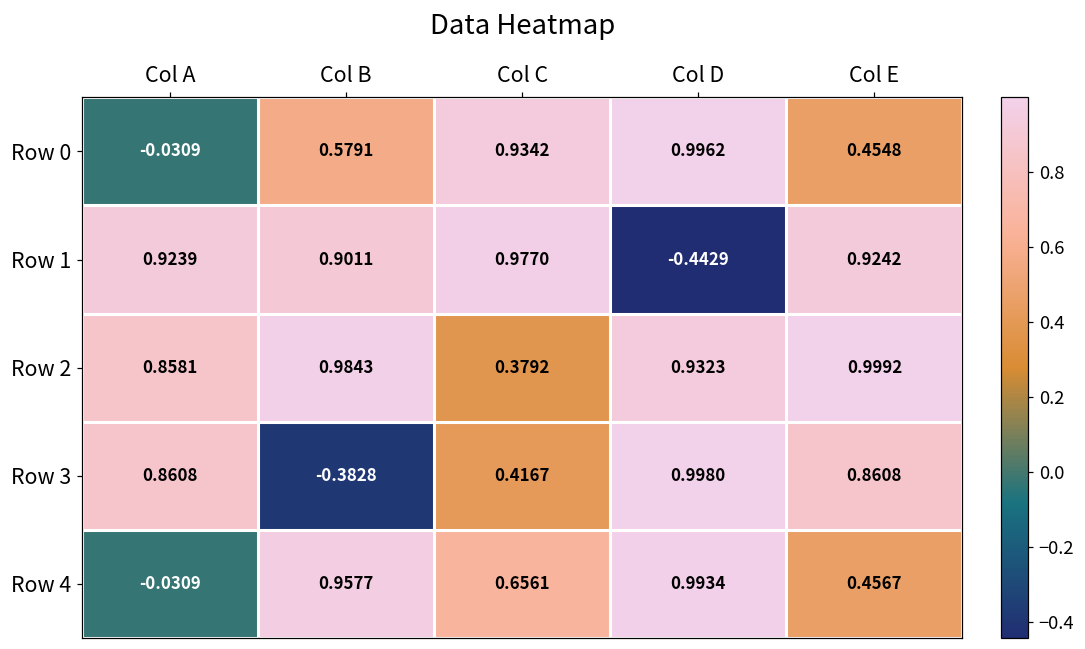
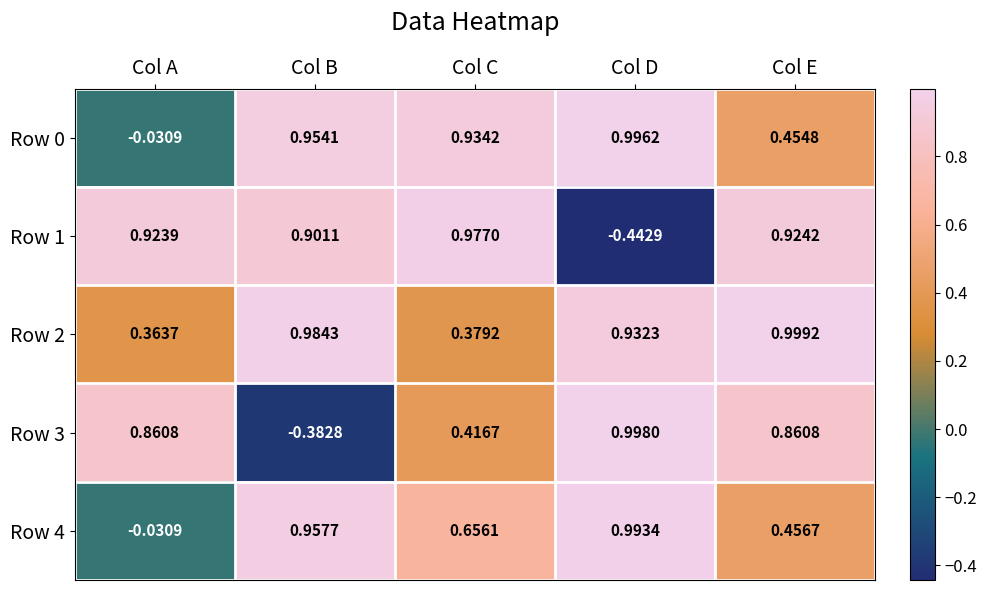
  {
    "Row 0": {
      "Col A": -0.0309,
-     "Col B": 0.5791,
+     "Col B": 0.9541,
      "Col C": 0.9342,
      "Col D": 0.9962,
      "Col E": 0.4548
    },
    "Row 1": {
      "Col A": 0.9239,
      "Col B": 0.9011,
      "Col C": 0.9770,
      "Col D": -0.4429,
      "Col E": 0.9242
    },
    "Row 2": {
-     "Col A": 0.8581,
+     "Col A": 0.3637,
      "Col B": 0.9843,
      "Col C": 0.3792,
      "Col D": 0.9323,
      "Col E": 0.9992
    },
    "Row 3": {
      "Col A": 0.8608,
      "Col B": -0.3828,
      "Col C": 0.4167,
      "Col D": 0.9980,
      "Col E": 0.8608
    },
    "Row 4": {
      "Col A": -0.0309,
      "Col B": 0.9577,
      "Col C": 0.6561,
      "Col D": 0.9934,
      "Col E": 0.4567
    }
  }
